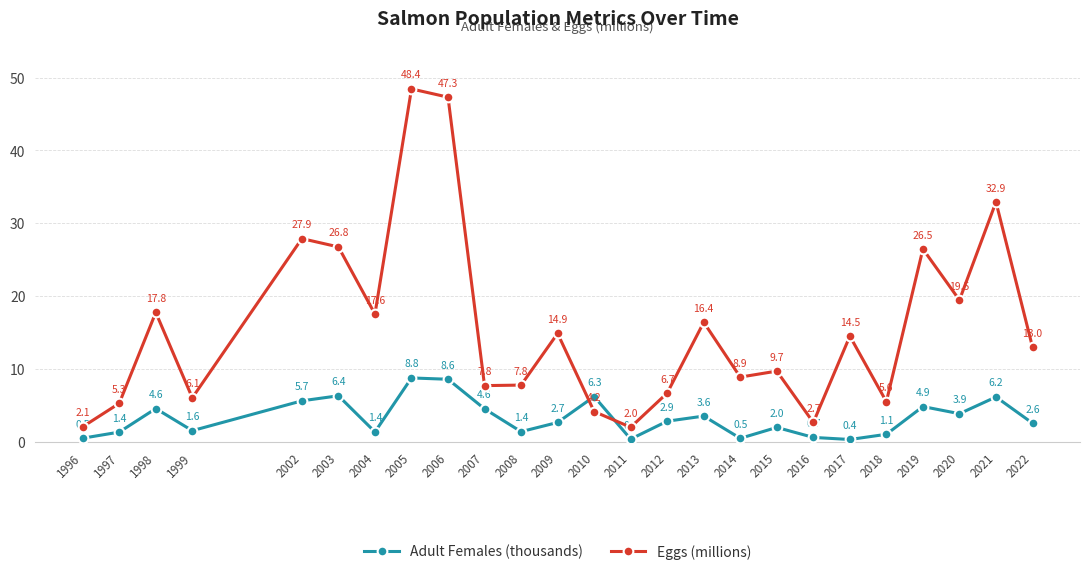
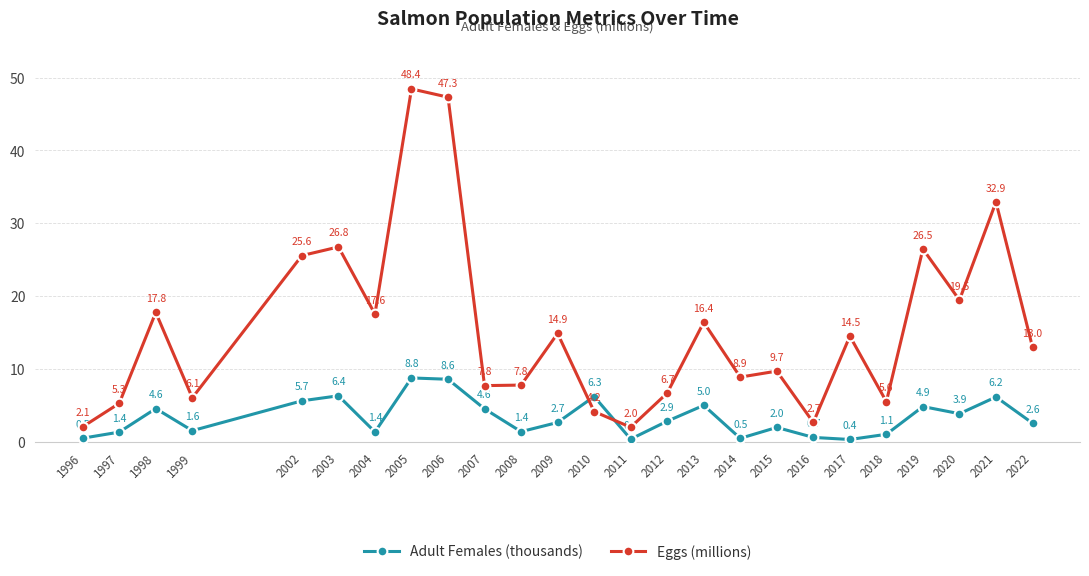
  {
    "Adult Females (thousands)": {
      "1997": 1.4,
      "1998": 4.6,
      "1999": 1.6,
      "2002": 5.7,
      "2003": 6.4,
      "2004": 1.4,
      "2005": 8.8,
      "2006": 8.6,
      "2007": 4.6,
      "2008": 1.4,
      "2009": 2.7,
      "2010": 6.3,
      "2012": 2.9,
-     "2013": 3.6,
+     "2013": 5.0,
      "2014": 0.5,
      "2015": 2.0,
      "2017": 0.4,
      "2018": 1.1,
      "2019": 4.9,
      "2020": 3.9,
      "2021": 6.2,
      "2022": 2.6
    },
    "Eggs (millions)": {
      "1996": 2.1,
      "1997": 5.3,
      "1998": 17.8,
      "1999": 6.1,
-     "2002": 27.9,
+     "2002": 25.6,
      "2003": 26.8,
      "2004": 17.6,
      "2005": 48.4,
      "2006": 47.3,
      "2007": 7.8,
      "2008": 7.8,
      "2009": 14.9,
      "2011": 2.0,
      "2012": 6.7,
      "2013": 16.4,
      "2014": 8.9,
      "2015": 9.7,
      "2016": 2.7,
      "2017": 14.5,
      "2018": 5.6,
      "2019": 26.5,
      "2020": 19.5,
      "2021": 32.9,
      "2022": 13.0
    }
  }
